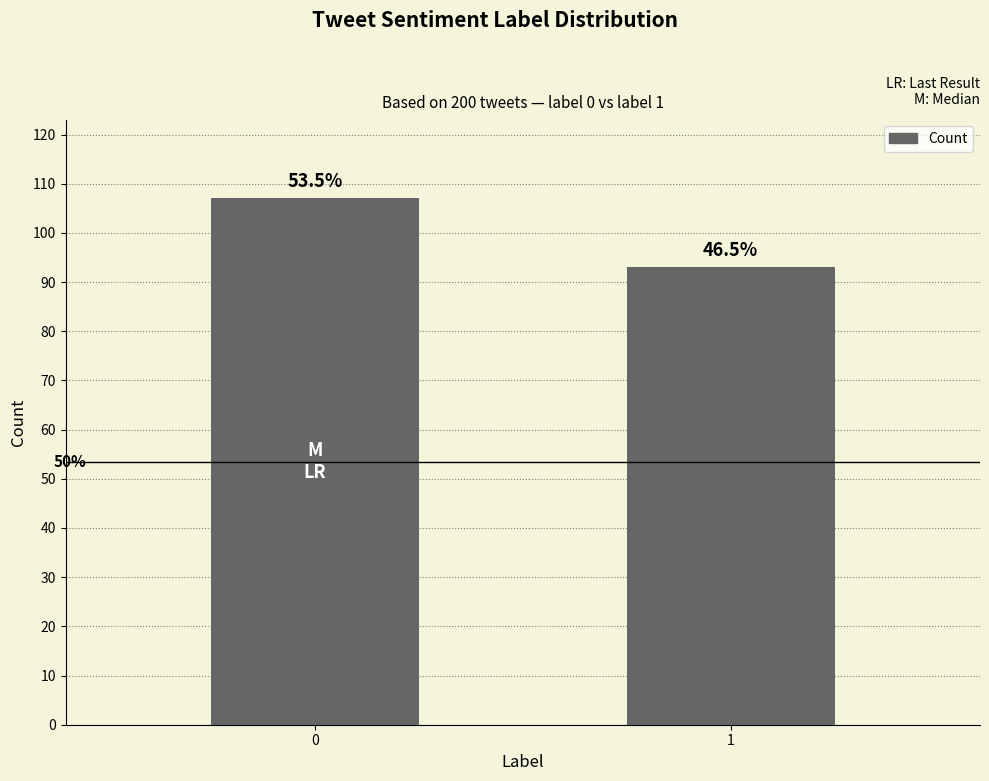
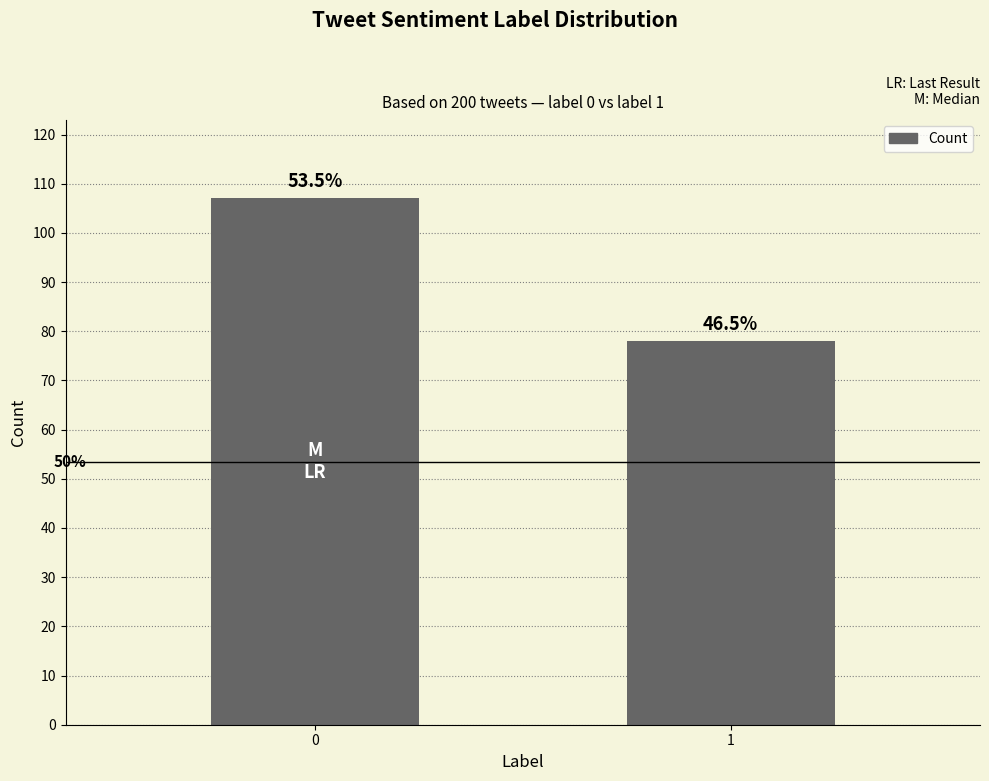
  {
-   "1": 93
+   "1": 78
  }
